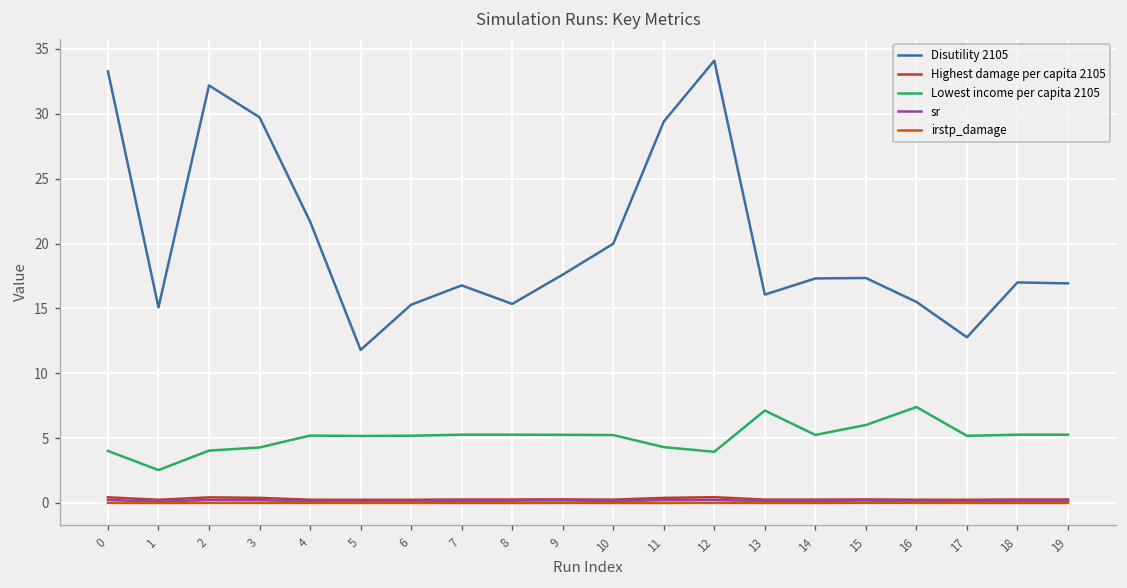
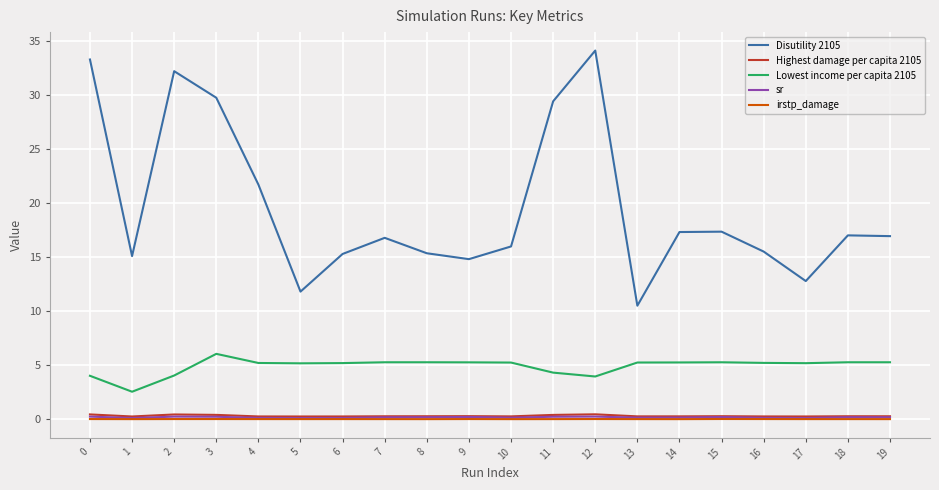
  {
    "Disutility 2105": {
      "0": 33.3,
      "1": 15.1,
      "2": 32.2,
      "3": 29.7,
      "4": 21.7,
      "5": 11.8,
      "6": 15.3,
      "7": 16.8,
      "8": 15.3,
-     "9": 17.6,
-     "10": 20.0,
+     "9": 14.8,
+     "10": 16.0,
      "11": 29.4,
      "12": 34.1,
-     "13": 16.1,
+     "13": 10.5,
      "14": 17.3,
      "15": 17.3,
      "16": 15.5,
      "17": 12.8,
      "18": 17.0,
      "19": 16.9
    },
    "Lowest income per capita 2105": {
      "0": 4.0,
      "1": 2.5,
      "2": 4.0,
-     "3": 4.3,
+     "3": 6.0,
      "4": 5.2,
      "5": 5.2,
      "6": 5.2,
      "7": 5.3,
      "8": 5.3,
      "9": 5.3,
      "10": 5.2,
      "11": 4.3,
      "12": 3.9,
-     "13": 7.1,
+     "13": 5.2,
      "14": 5.2,
-     "15": 6.0,
-     "16": 7.4,
+     "15": 5.3,
+     "16": 5.2,
      "17": 5.2,
      "18": 5.3,
      "19": 5.3
    }
  }
